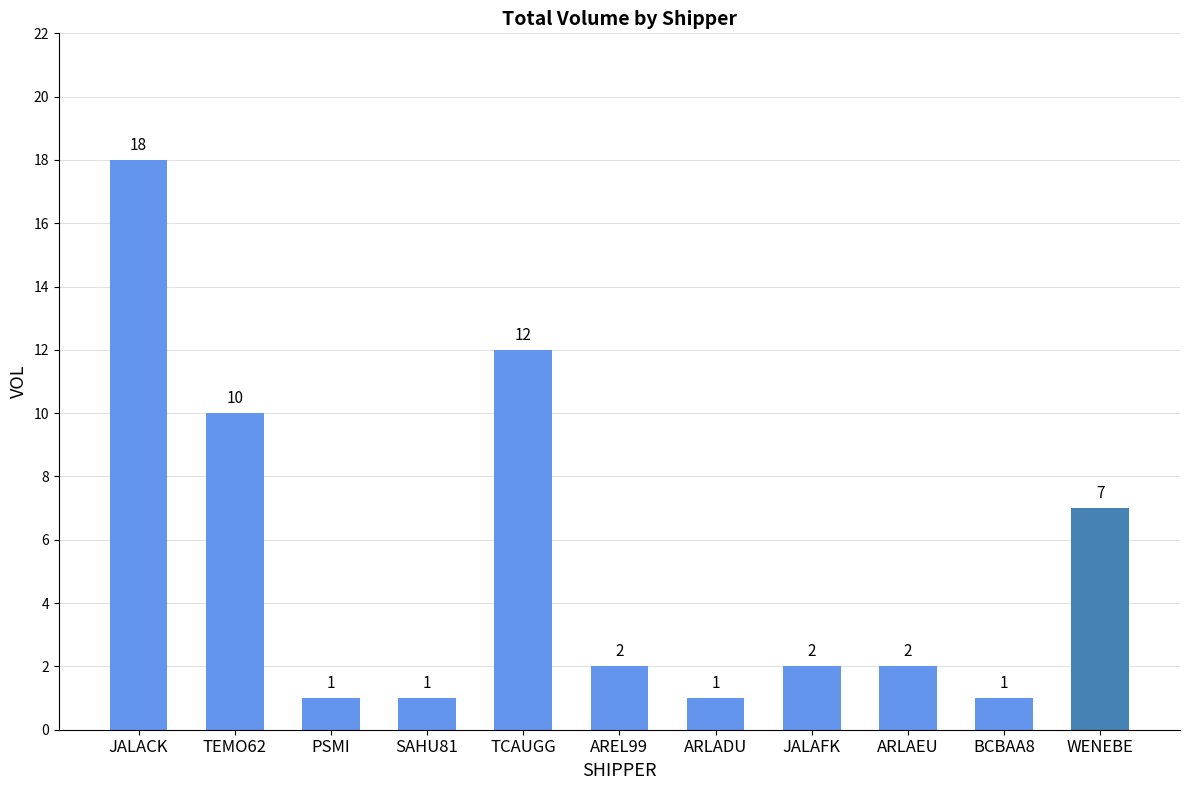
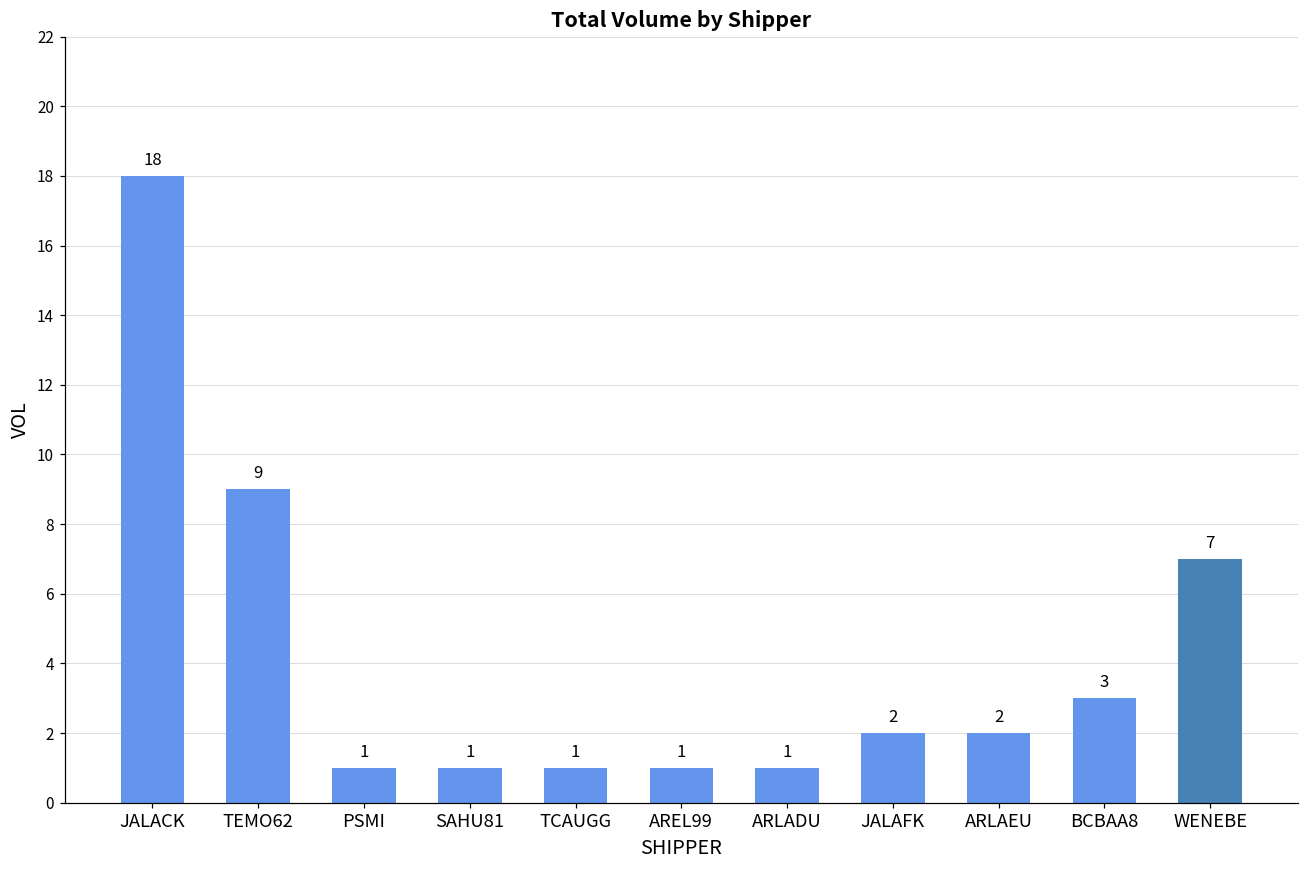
  {
    "JALACK": 18,
-   "TEMO62": 10,
+   "TEMO62": 9,
    "PSMI": 1,
    "SAHU81": 1,
-   "TCAUGG": 12,
-   "AREL99": 2,
+   "TCAUGG": 1,
+   "AREL99": 1,
    "ARLADU": 1,
    "JALAFK": 2,
    "ARLAEU": 2,
-   "BCBAA8": 1,
+   "BCBAA8": 3,
    "WENEBE": 7
  }
